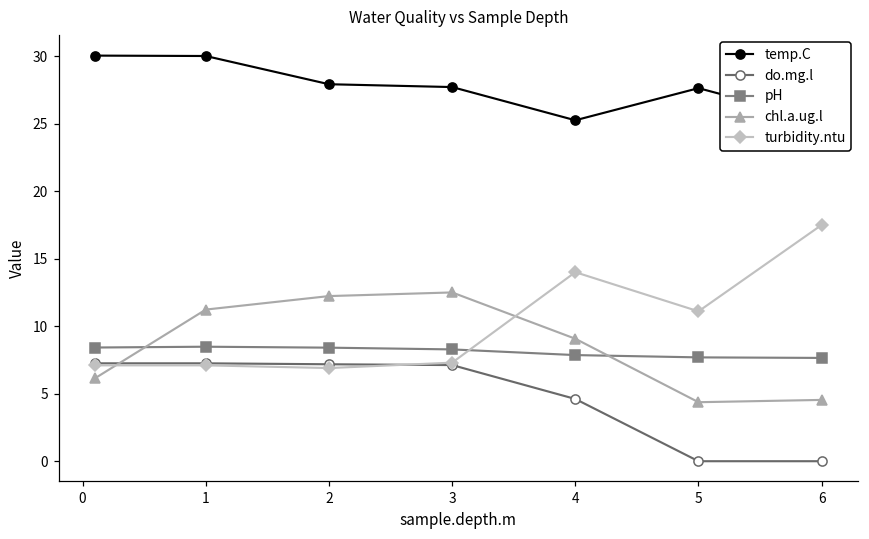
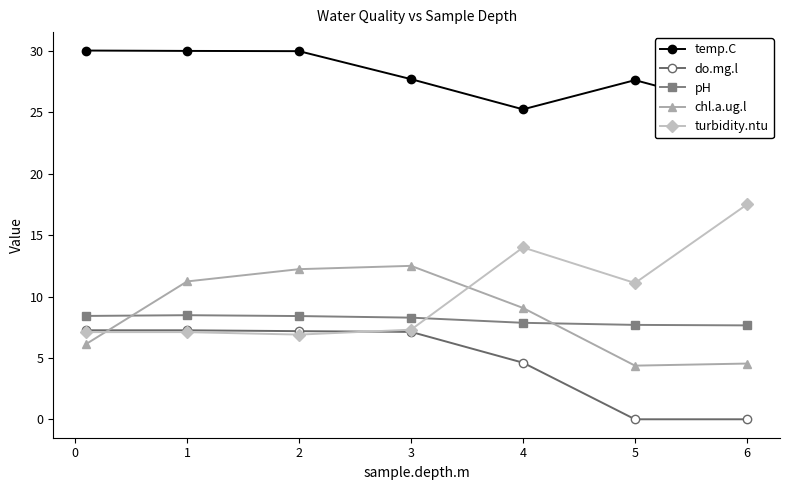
  {
    "temp.C": {
      "1": 30.0,
-     "2": 27.9,
+     "2": 30.0,
      "3": 27.7,
      "4": 25.3,
      "5": 27.6
    }
  }
